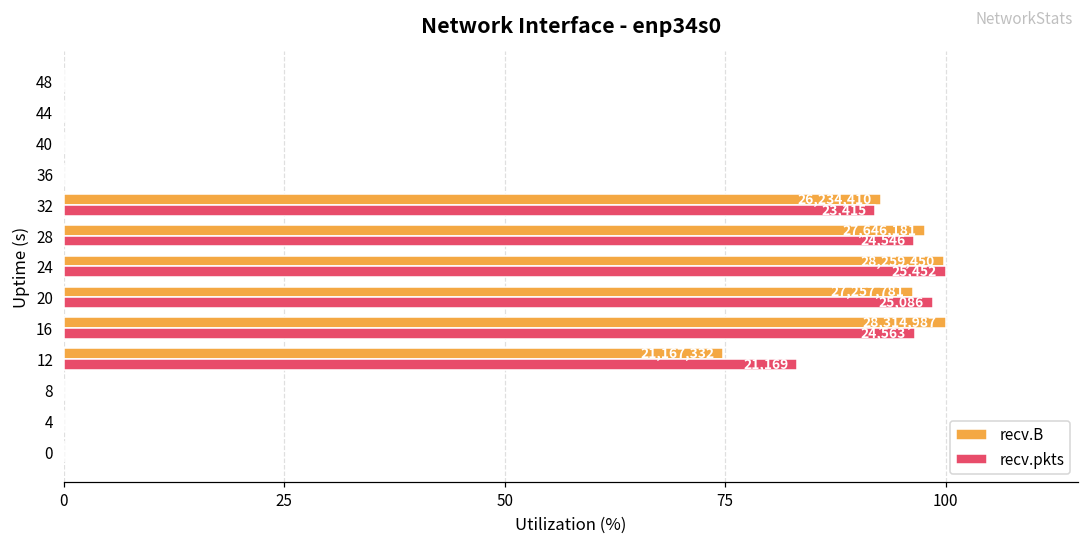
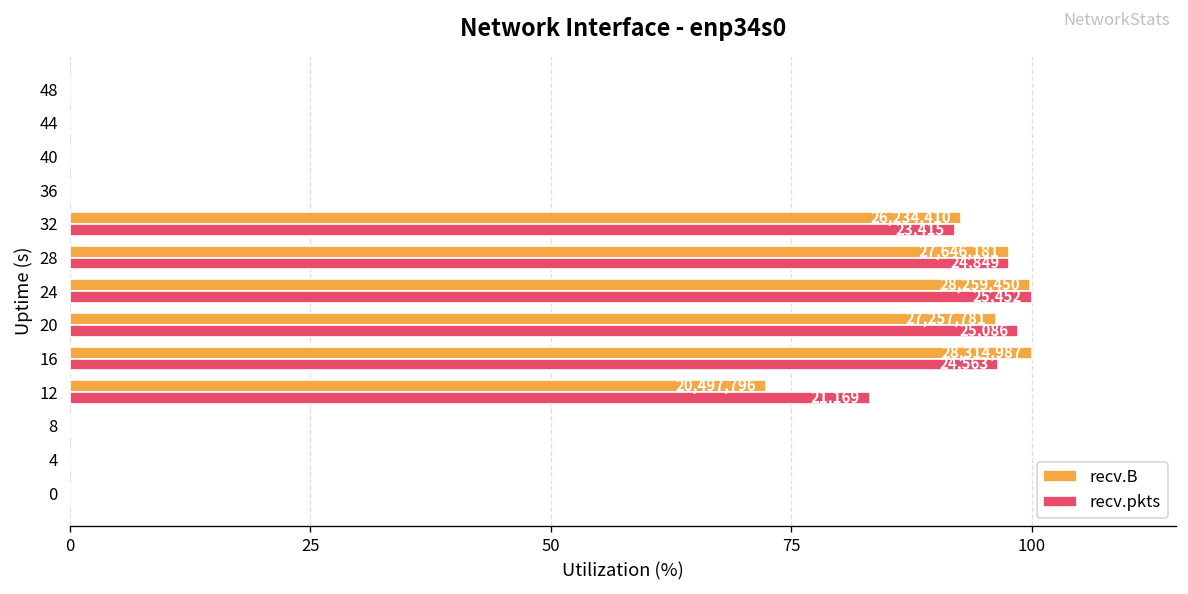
  {
    "recv.B": {
-     "12": "21,167,332"
+     "12": "20,497,796"
    },
    "recv.pkts": {
-     "28": "24,546"
+     "28": "24,849"
    }
  }
